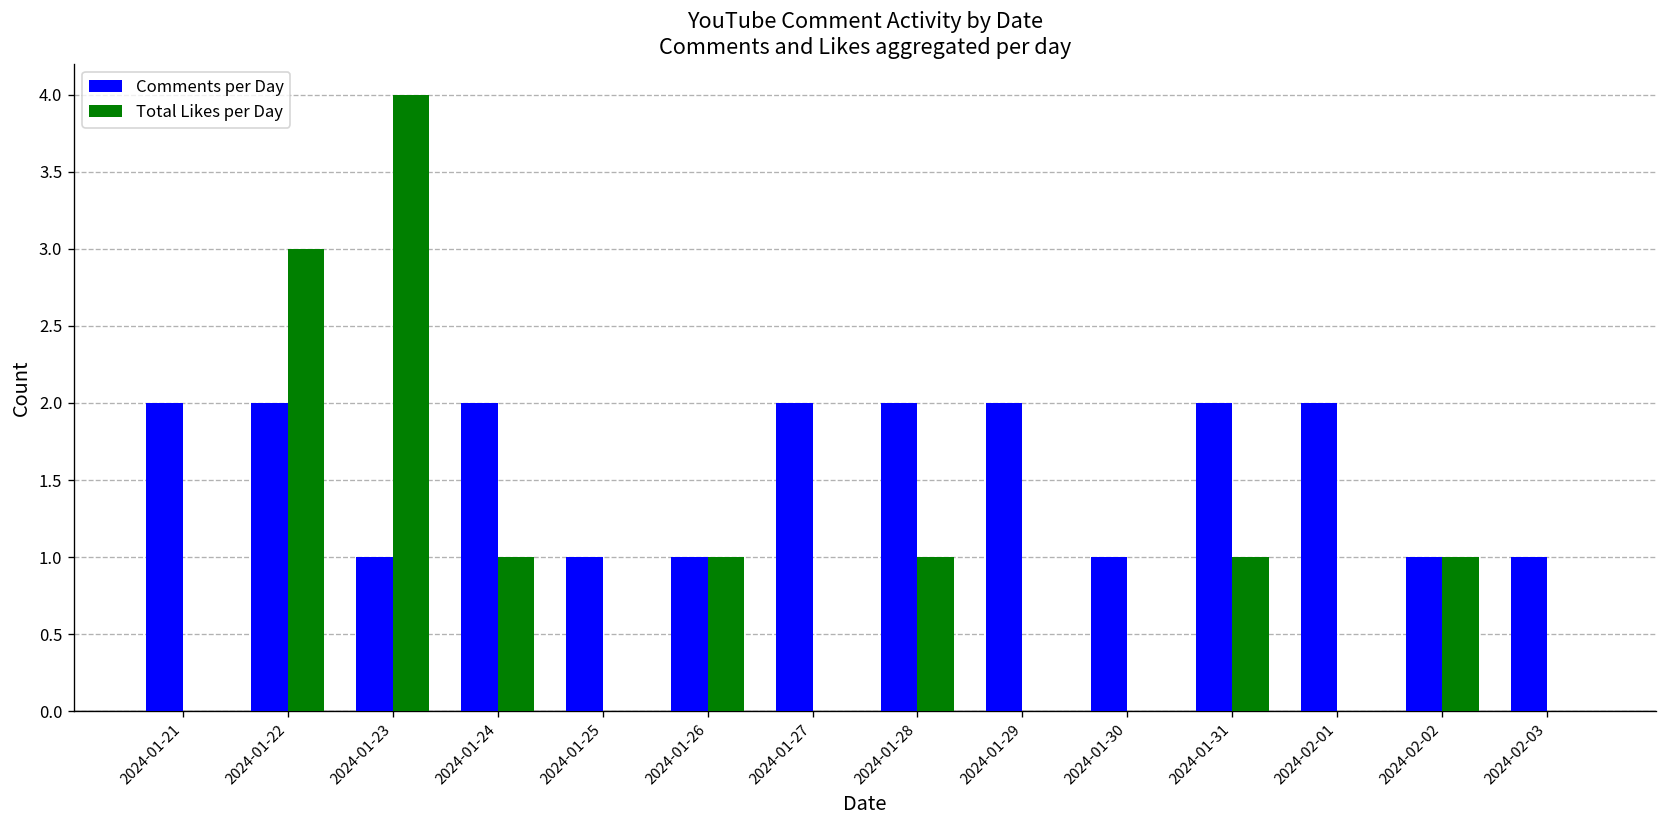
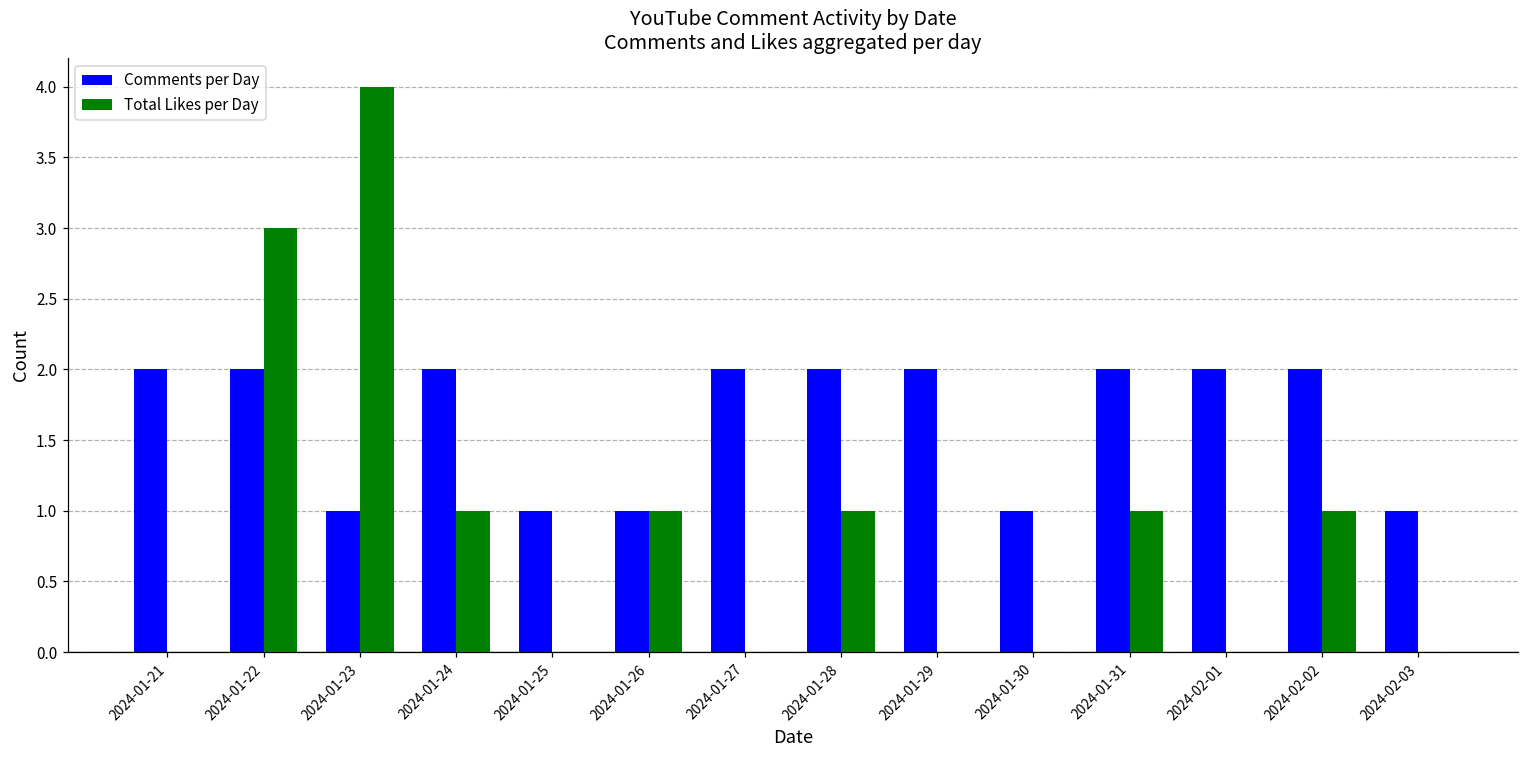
  {
    "Comments per Day": {
      "2024-01-21": 2,
      "2024-01-22": 2,
      "2024-01-23": 1,
      "2024-01-24": 2,
      "2024-01-25": 1,
      "2024-01-26": 1,
      "2024-01-27": 2,
      "2024-01-28": 2,
      "2024-01-29": 2,
      "2024-01-30": 1,
      "2024-01-31": 2,
      "2024-02-01": 2,
-     "2024-02-02": 1,
+     "2024-02-02": 2,
      "2024-02-03": 1
    },
    "Total Likes per Day": {
      "2024-01-21": 0,
      "2024-01-22": 3,
      "2024-01-23": 4,
      "2024-01-24": 1,
      "2024-01-25": 0,
      "2024-01-26": 1,
      "2024-01-27": 0,
      "2024-01-28": 1,
      "2024-01-29": 0,
      "2024-01-30": 0,
      "2024-01-31": 1,
      "2024-02-01": 0,
      "2024-02-02": 1,
      "2024-02-03": 0
    }
  }
